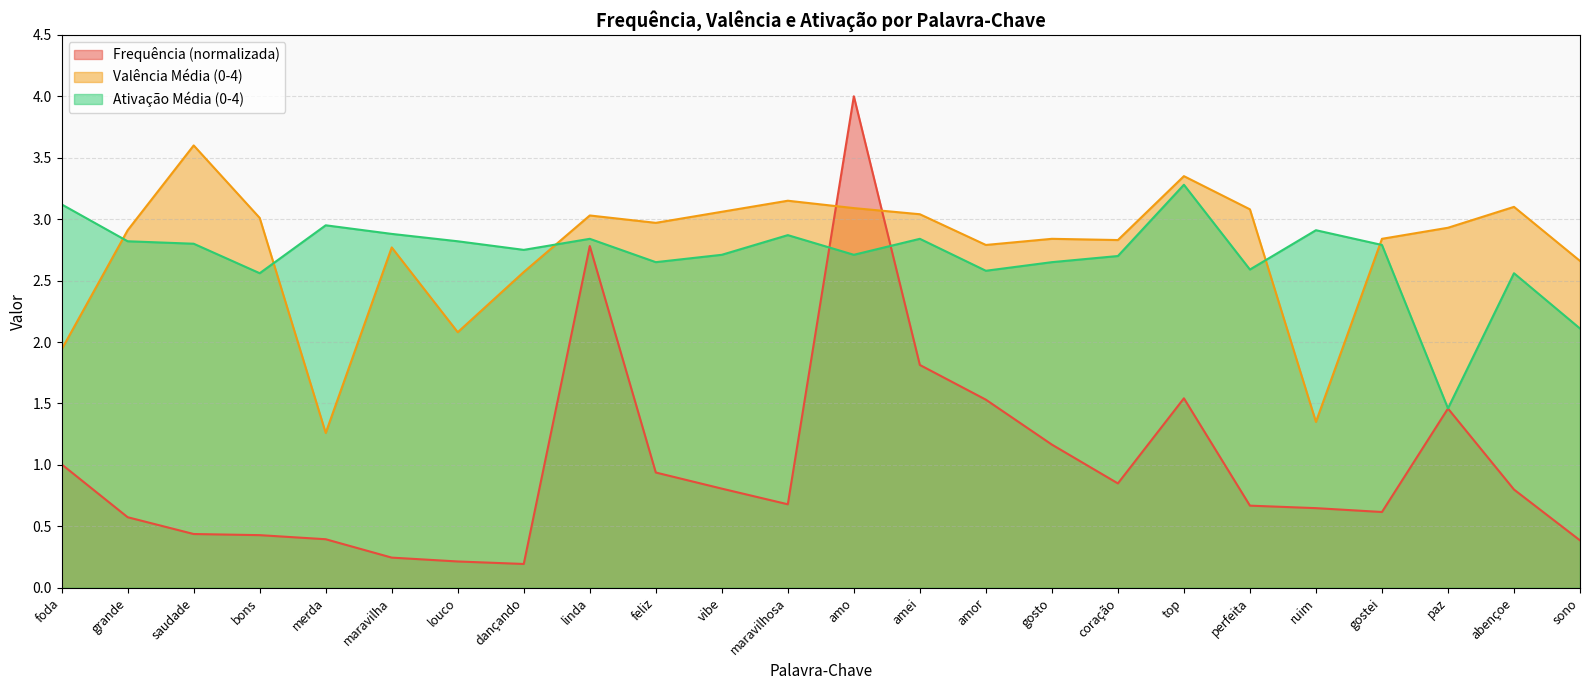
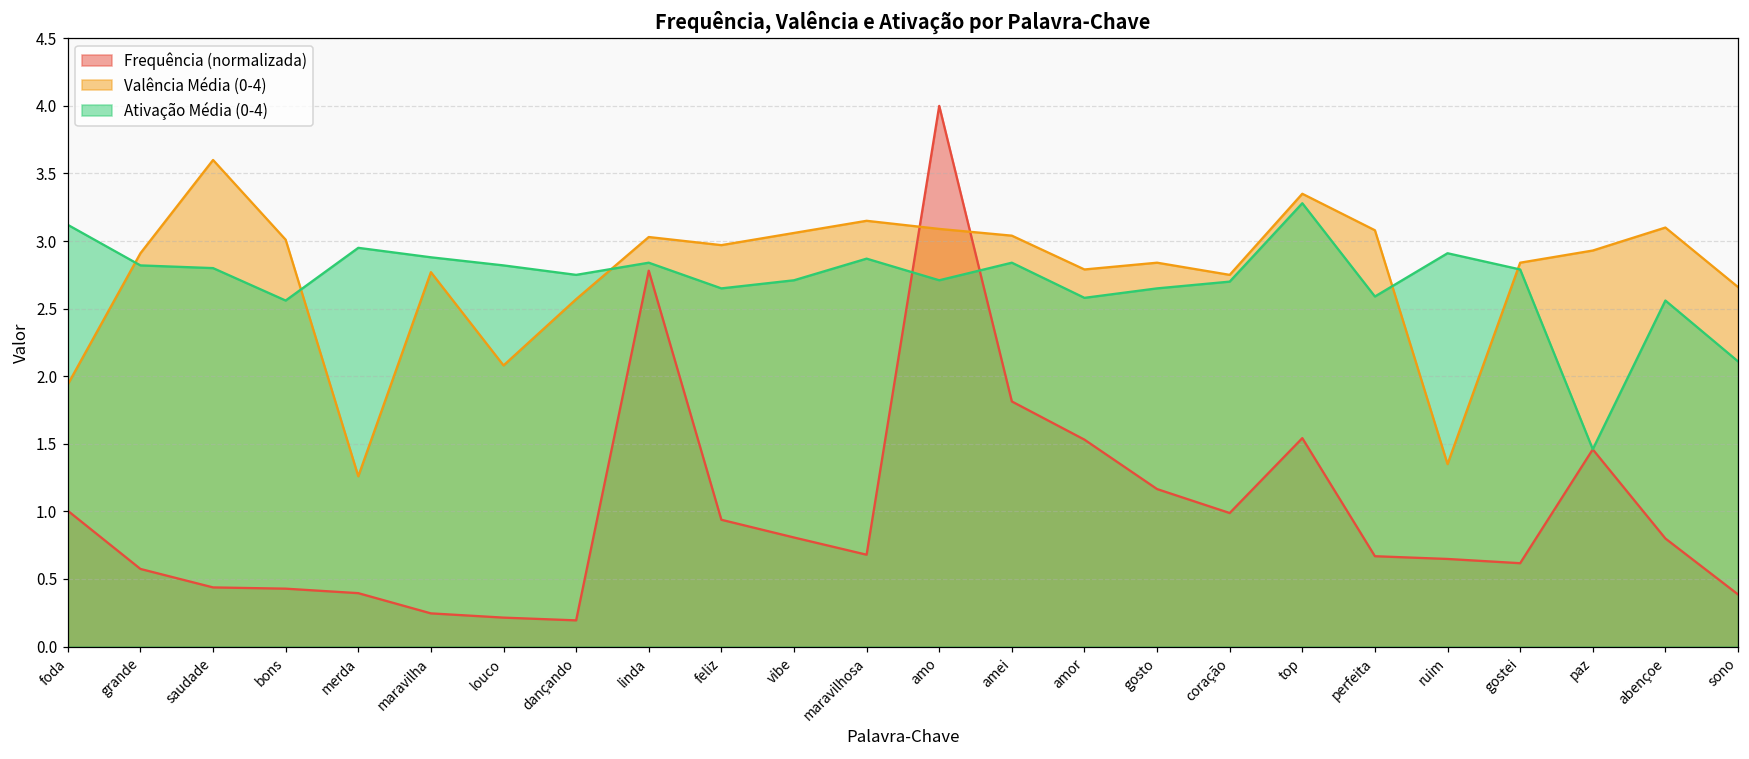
  {
    "Frequência (normalizada)": {
      "foda": 1.00,
      "grande": 0.57,
      "saudade": 0.44,
      "bons": 0.43,
      "merda": 0.40,
      "maravilha": 0.25,
      "louco": 0.21,
      "dançando": 0.19,
      "linda": 2.78,
      "feliz": 0.94,
      "vibe": 0.81,
      "maravilhosa": 0.68,
      "amo": 4.00,
      "amei": 1.81,
      "amor": 1.53,
      "gosto": 1.17,
-     "coração": 0.85,
+     "coração": 0.99,
      "top": 1.54,
      "perfeita": 0.67,
      "ruim": 0.65,
      "gostei": 0.62,
      "abençoe": 0.80,
      "sono": 0.39
    },
    "Valência Média (0-4)": {
      "foda": 1.94,
      "grande": 2.91,
      "saudade": 3.60,
      "bons": 3.01,
      "merda": 1.26,
      "maravilha": 2.77,
      "louco": 2.08,
      "dançando": 2.57,
      "linda": 3.03,
      "feliz": 2.97,
      "vibe": 3.06,
      "maravilhosa": 3.15,
      "amo": 3.09,
      "amei": 3.04,
      "amor": 2.79,
      "gosto": 2.84,
-     "coração": 2.83,
+     "coração": 2.75,
      "top": 3.35,
      "perfeita": 3.08,
      "ruim": 1.35,
      "gostei": 2.84,
      "paz": 2.93,
      "abençoe": 3.10,
      "sono": 2.66
    },
    "Ativação Média (0-4)": {
      "foda": 3.12,
      "grande": 2.82,
      "saudade": 2.80,
      "bons": 2.56,
      "merda": 2.95,
      "maravilha": 2.88,
      "louco": 2.82,
      "dançando": 2.75,
      "linda": 2.84,
      "feliz": 2.65,
      "vibe": 2.71,
      "maravilhosa": 2.87,
      "amo": 2.71,
      "amei": 2.84,
      "amor": 2.58,
      "gosto": 2.65,
      "coração": 2.70,
      "top": 3.28,
      "perfeita": 2.59,
      "ruim": 2.91,
      "gostei": 2.79,
      "abençoe": 2.56,
      "sono": 2.11
    }
  }
